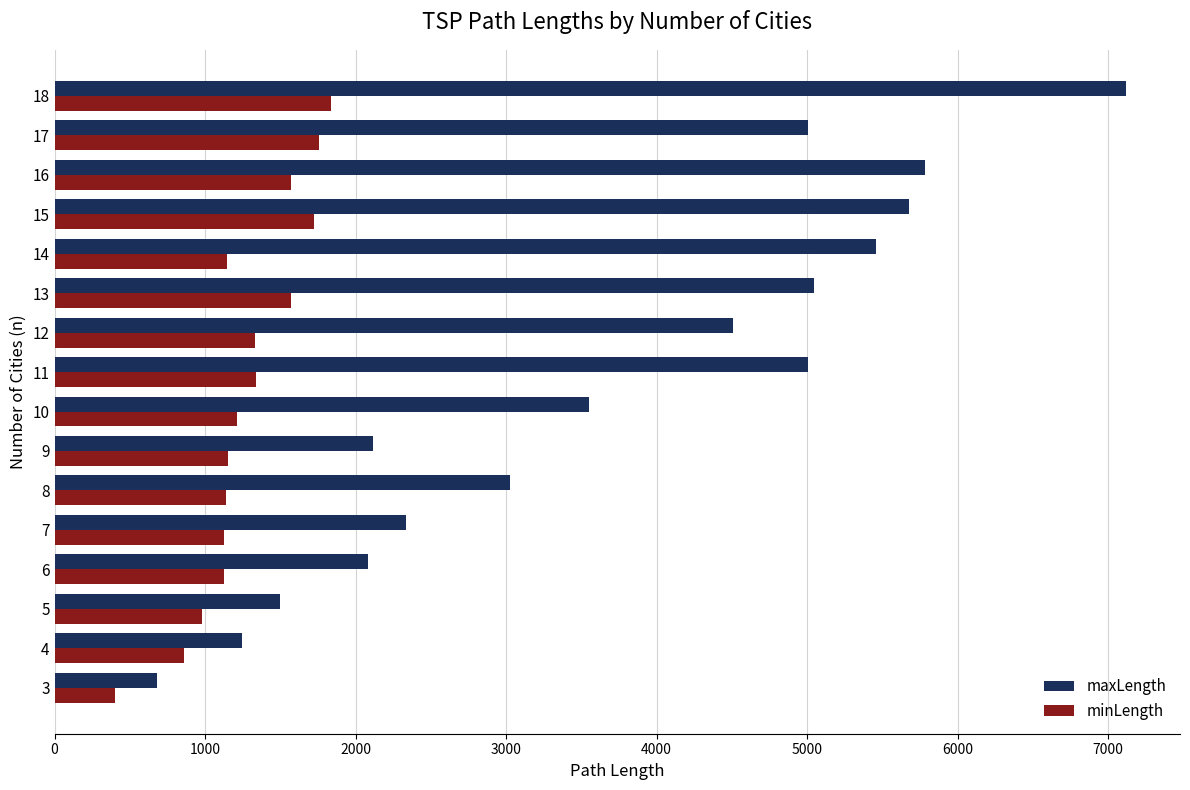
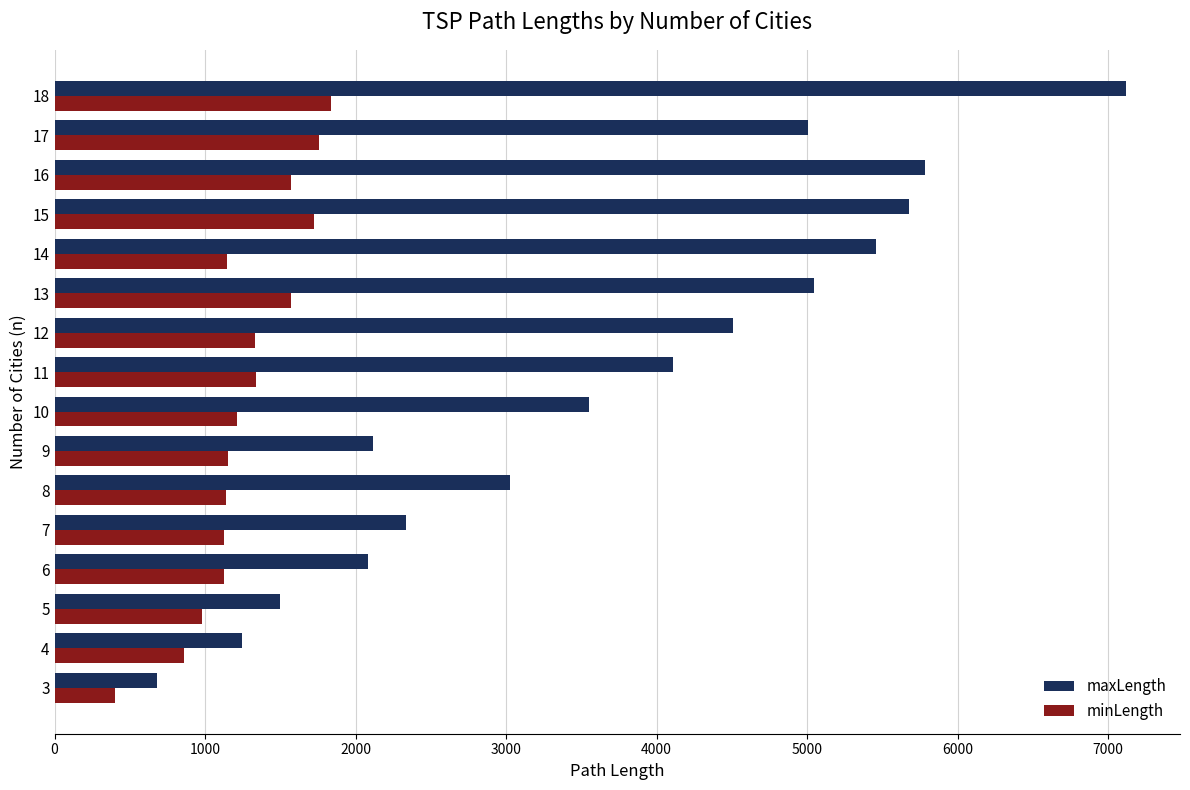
  {
    "maxLength": {
      "18": 7120,
      "17": 5000,
      "16": 5780,
      "15": 5680,
      "14": 5460,
      "13": 5040,
      "12": 4510,
-     "11": 5010,
+     "11": 4110,
      "10": 3550,
      "9": 2120,
      "8": 3020,
      "7": 2340,
      "6": 2080,
      "5": 1500,
      "4": 1250,
      "3": 680
    },
    "minLength": {
      "18": 1840,
      "17": 1760,
      "16": 1570,
      "15": 1720,
      "14": 1150,
      "13": 1570,
      "12": 1330,
      "11": 1340,
      "10": 1210,
      "9": 1150,
      "8": 1140,
      "7": 1130,
      "6": 1130,
      "5": 980,
      "4": 860,
      "3": 400
    }
  }
